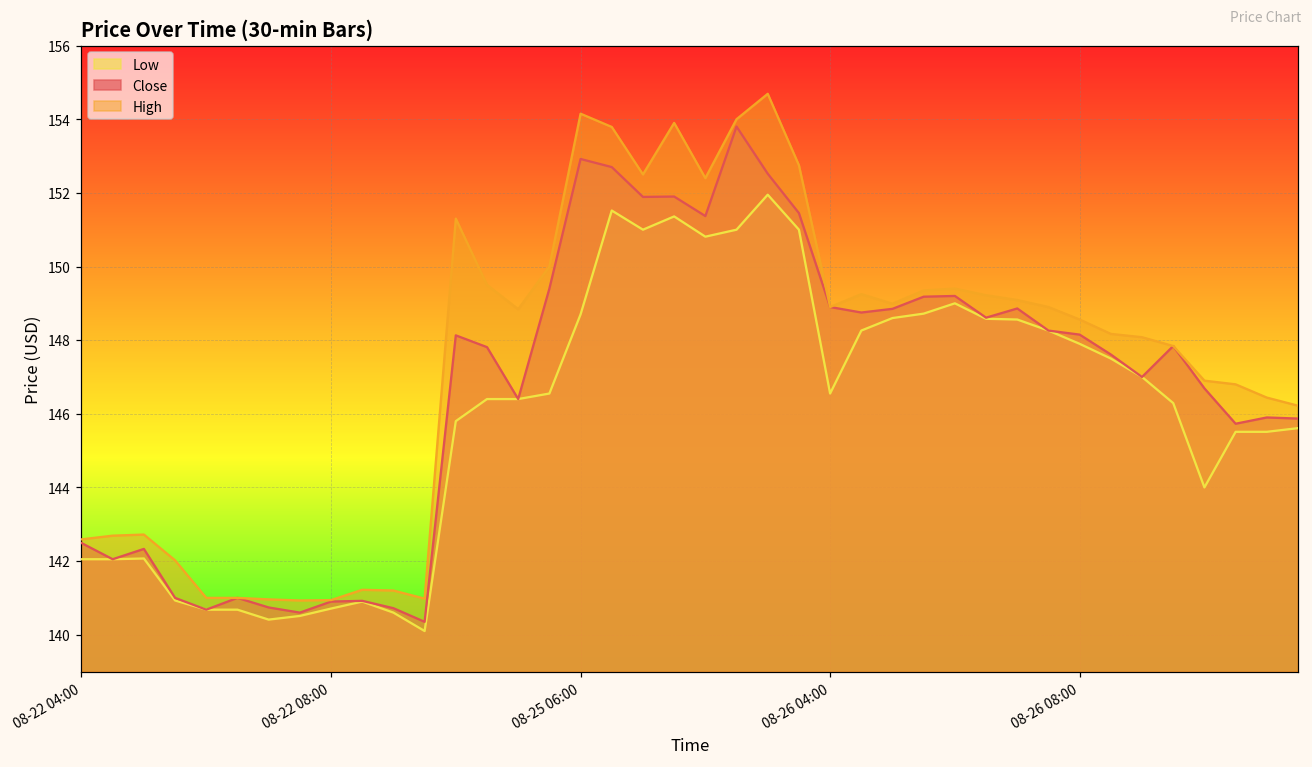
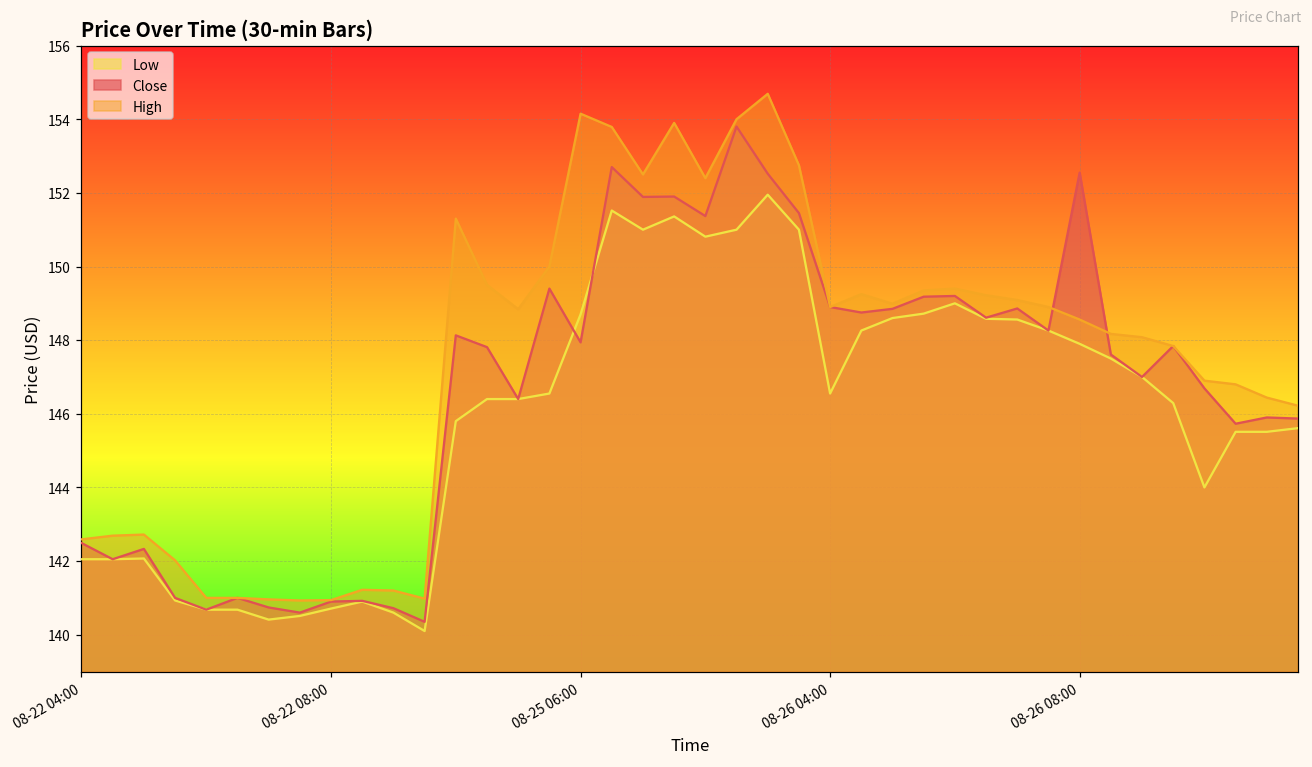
  {
    "Close": {
      "08-22 04:00": 142.5,
-     "08-25 06:00": 152.9,
-     "08-26 08:00": 148.2
+     "08-25 06:00": 147.9,
+     "08-26 08:00": 152.6
    }
  }
